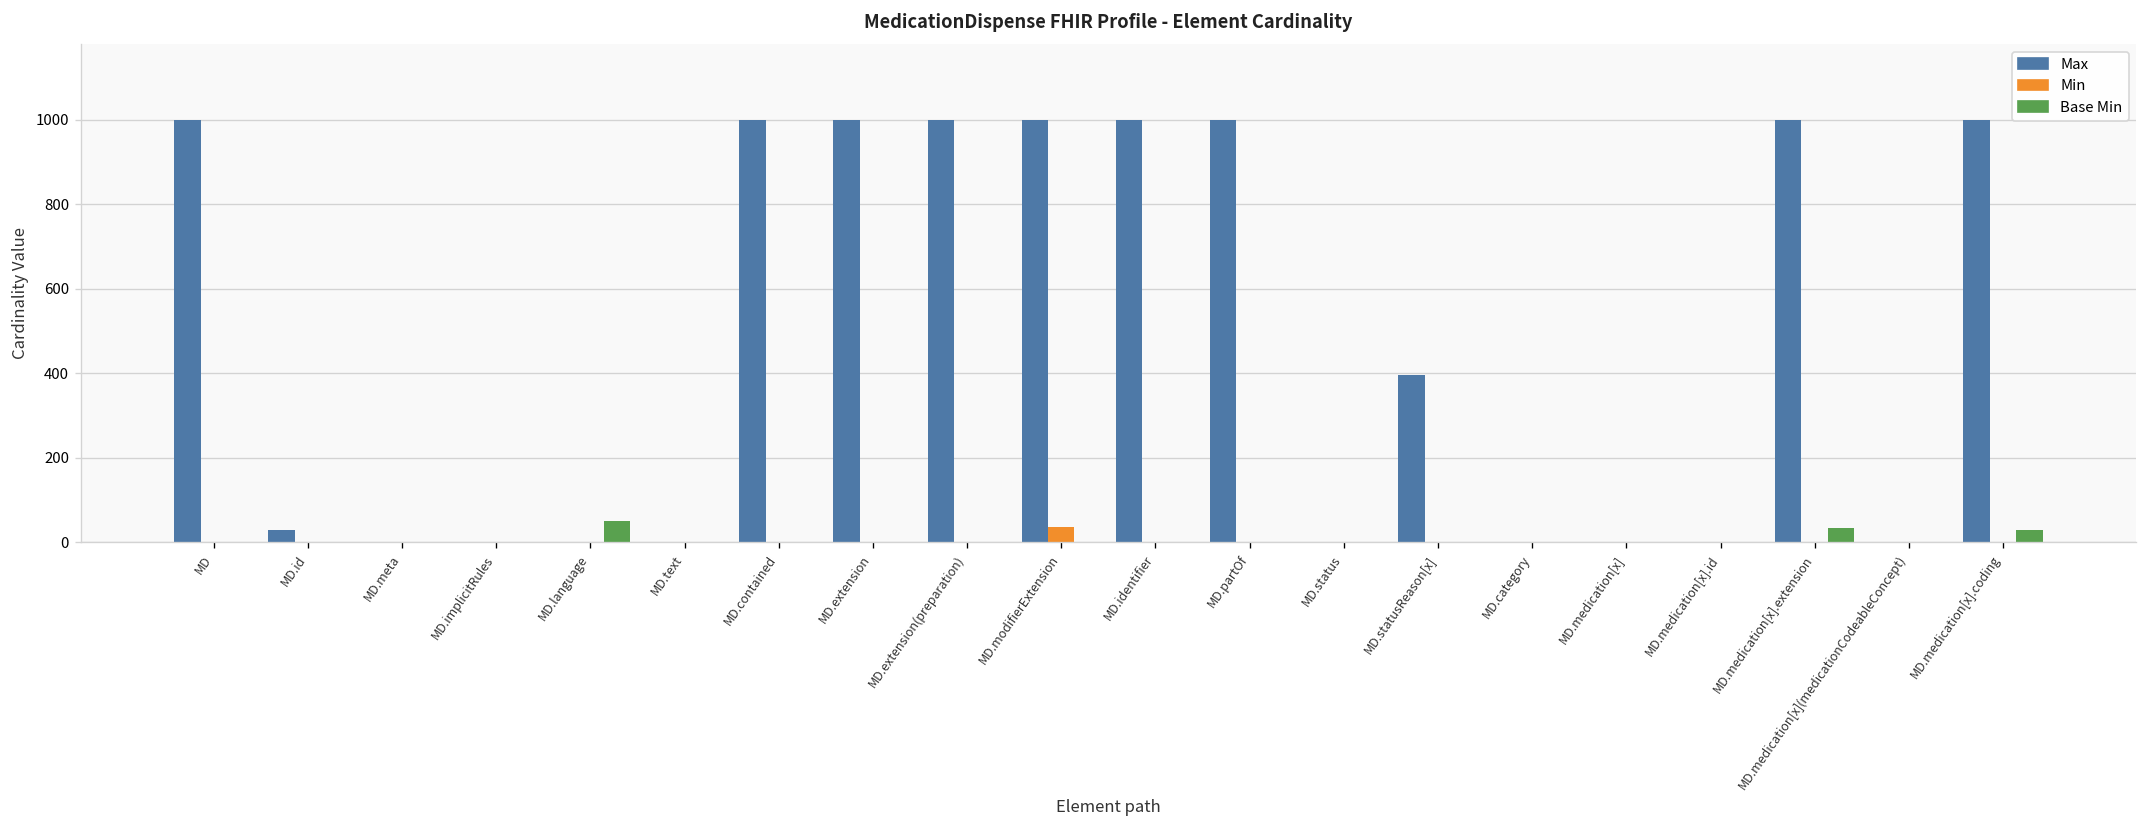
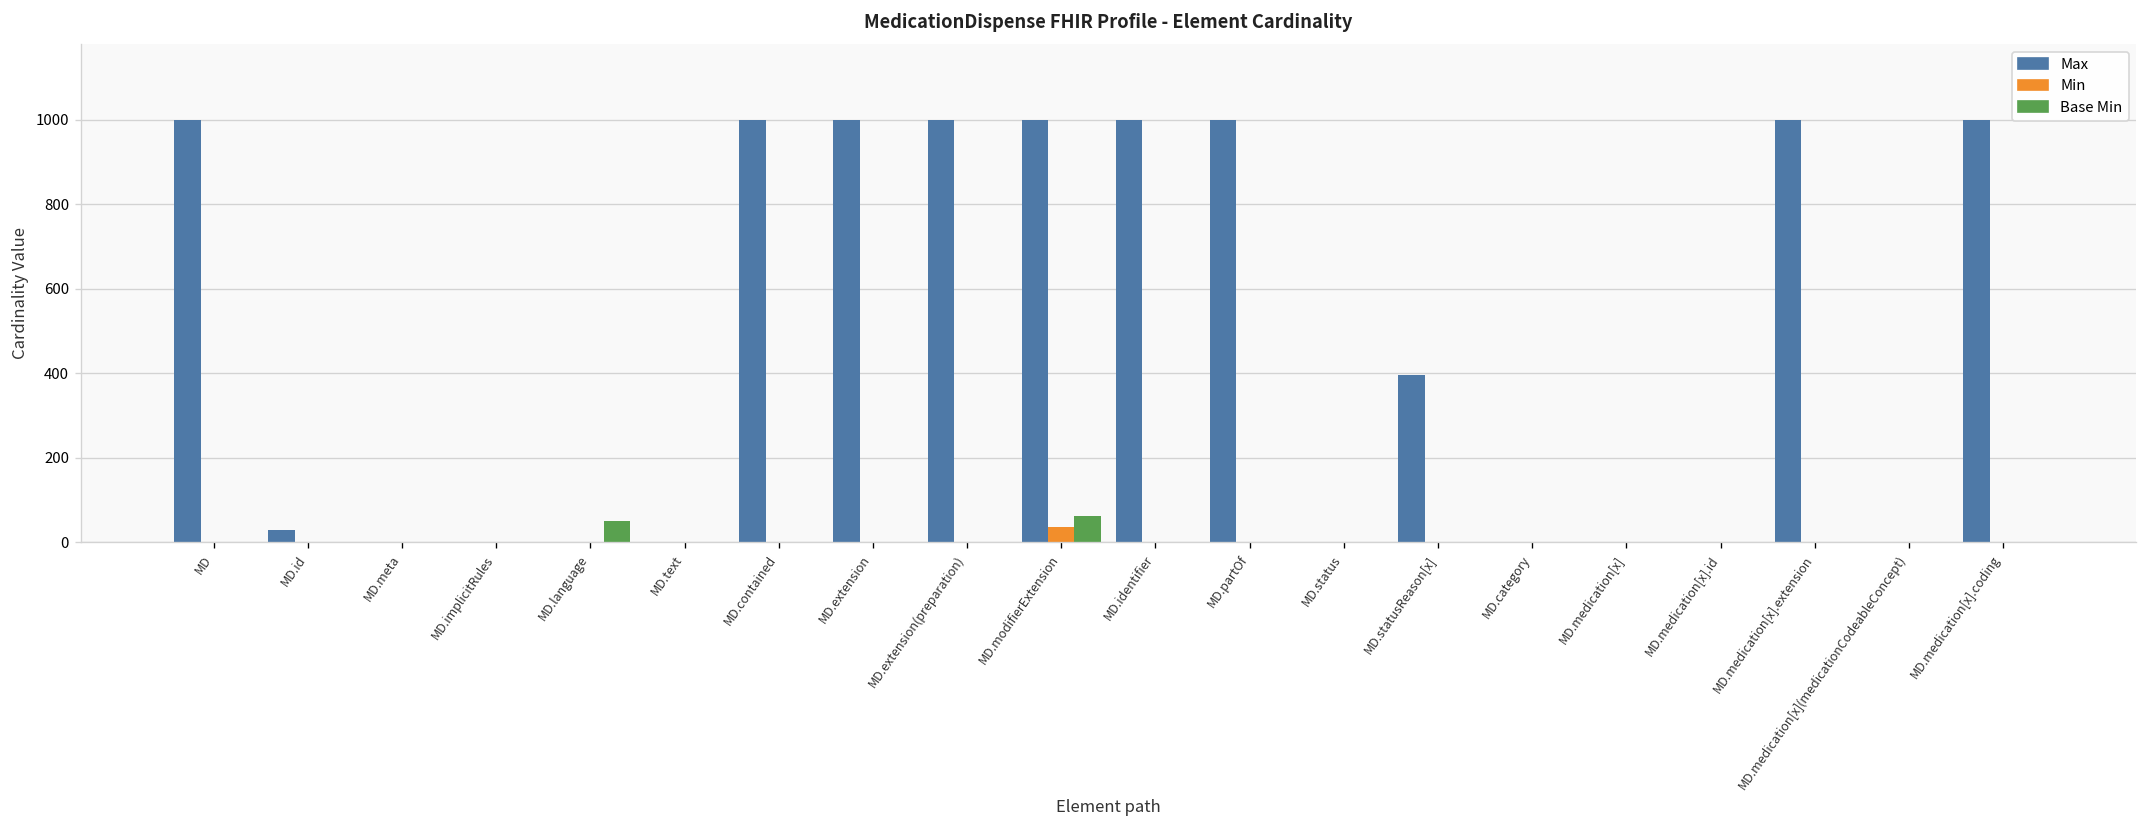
  {
    "Max": {
      "MD": 1000,
      "MD.id": 30,
      "MD.contained": 1000,
      "MD.extension": 1000,
      "MD.extension(preparation)": 1000,
      "MD.modifierExtension": 1000,
      "MD.identifier": 1000,
      "MD.partOf": 1000,
      "MD.statusReason[x]": 400,
      "MD.medication[x].extension": 1000,
      "MD.medication[x].coding": 1000
    },
    "Min": {
      "MD": 0,
      "MD.id": 0,
      "MD.meta": 0,
      "MD.implicitRules": 0,
      "MD.language": 0,
      "MD.text": 0,
      "MD.contained": 0,
      "MD.extension": 0,
      "MD.extension(preparation)": 0,
      "MD.modifierExtension": 40,
      "MD.identifier": 0,
      "MD.partOf": 0,
      "MD.statusReason[x]": 0,
      "MD.category": 0,
      "MD.medication[x].id": 0,
      "MD.medication[x].extension": 0,
      "MD.medication[x](medicationCodeableConcept)": 0
    },
    "Base Min": {
      "MD": 0,
      "MD.id": 0,
      "MD.meta": 0,
      "MD.implicitRules": 0,
      "MD.language": 50,
      "MD.text": 0,
      "MD.contained": 0,
      "MD.extension": 0,
      "MD.extension(preparation)": 0,
-     "MD.modifierExtension": 0,
+     "MD.modifierExtension": 60,
      "MD.identifier": 0,
      "MD.partOf": 0,
      "MD.statusReason[x]": 0,
      "MD.category": 0,
      "MD.medication[x].id": 0,
-     "MD.medication[x].extension": 30,
-     "MD.medication[x].coding": 30
+     "MD.medication[x].extension": 0,
+     "MD.medication[x].coding": 0
    }
  }
